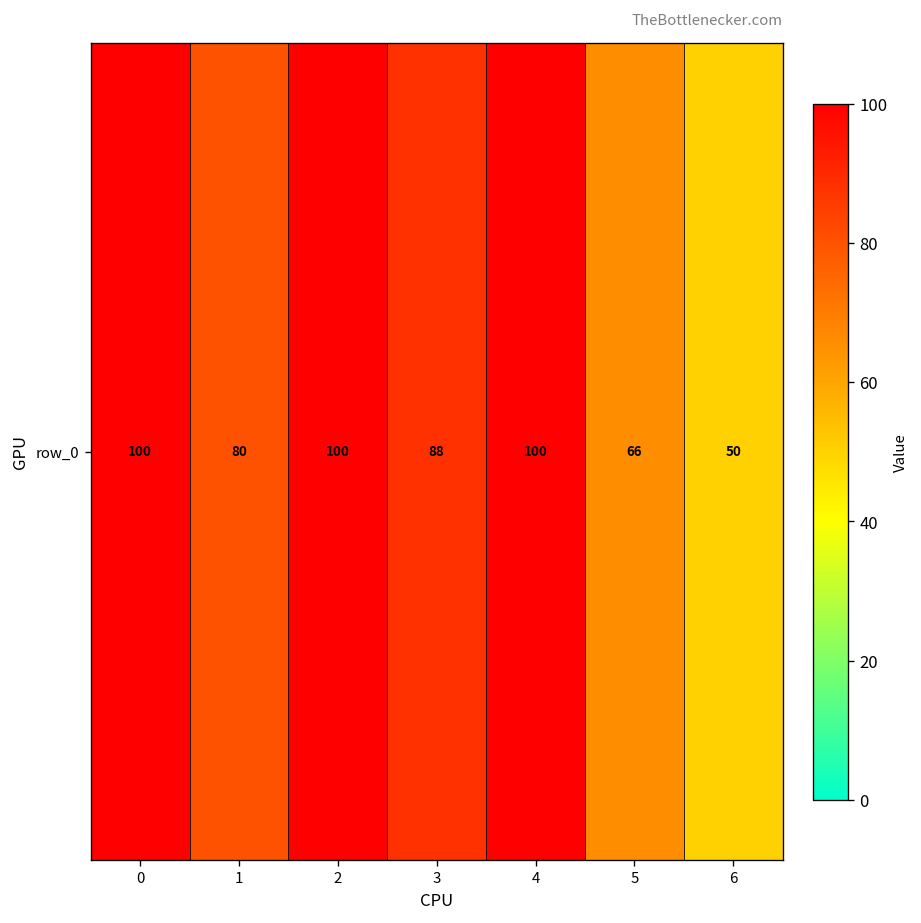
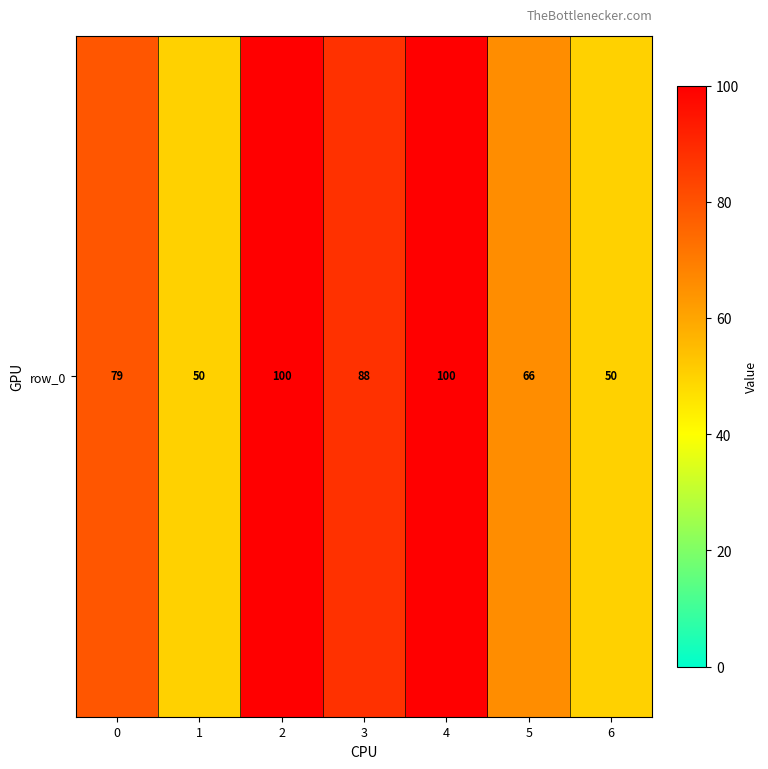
  {
    "row_0": {
-     "0": 100,
-     "1": 80,
+     "0": 79,
+     "1": 50,
      "2": 100,
      "3": 88,
      "4": 100,
      "5": 66,
      "6": 50
    }
  }
